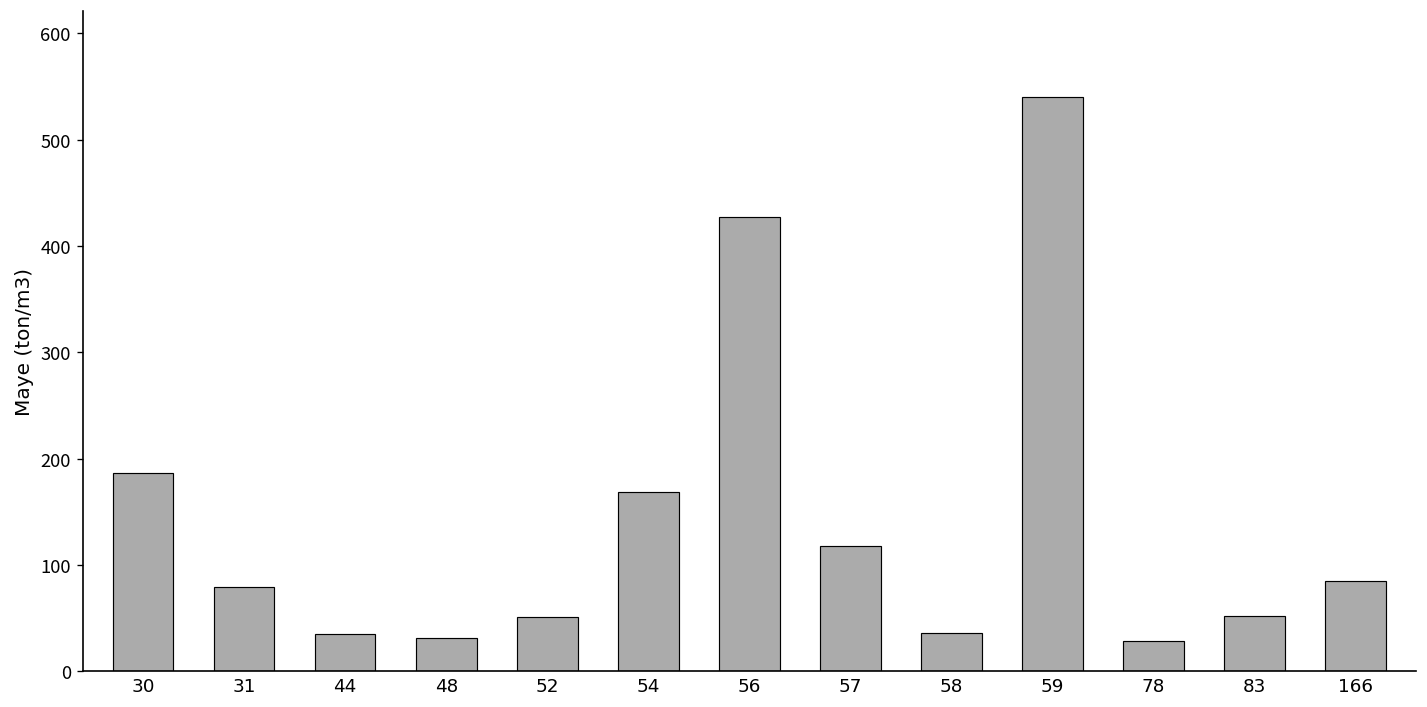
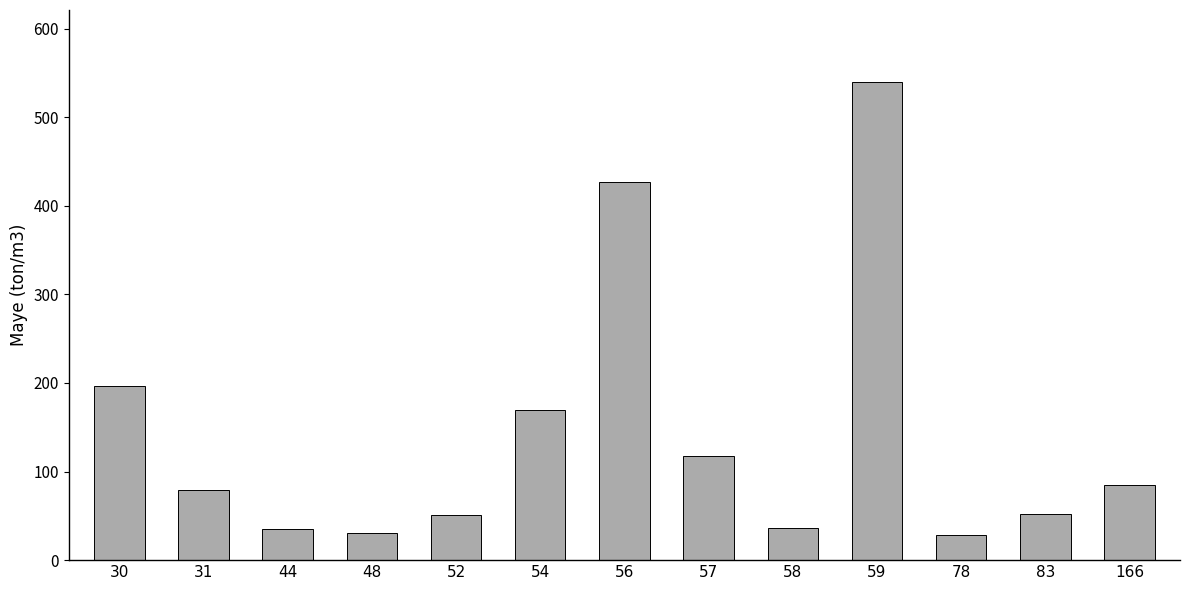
  {
-   "30": 190,
+   "30": 200,
    "31": 80,
    "44": 40,
    "48": 30,
    "52": 50,
    "54": 170,
    "56": 430,
    "57": 120,
    "58": 40,
    "59": 540,
    "78": 30,
    "83": 50,
    "166": 90
  }
